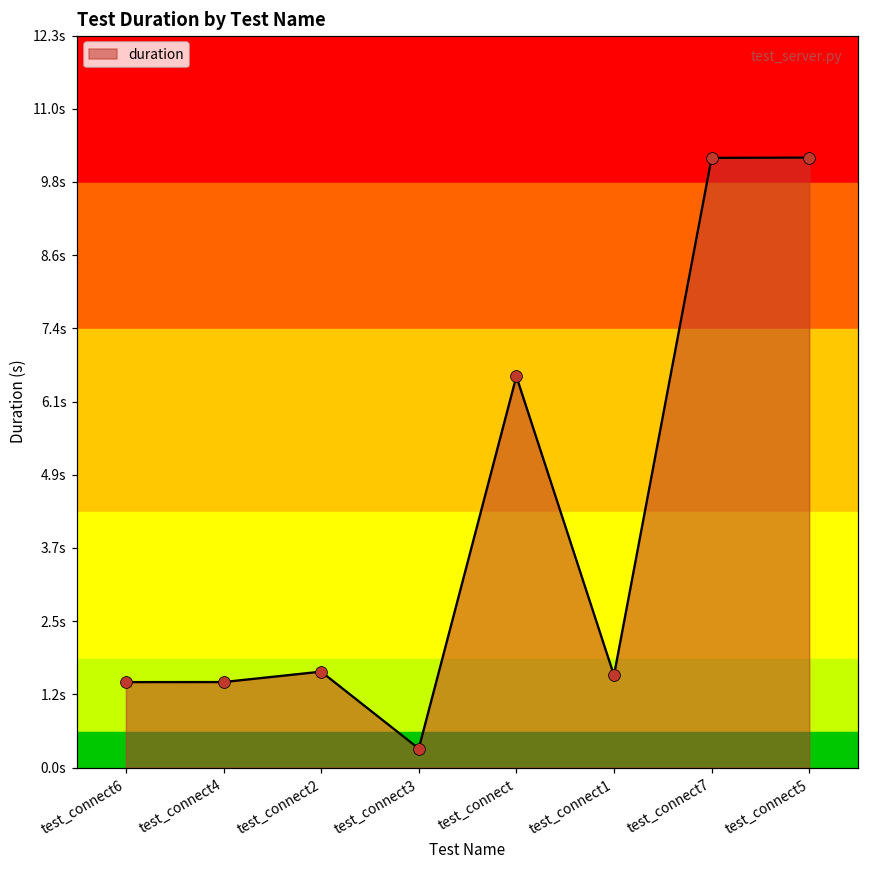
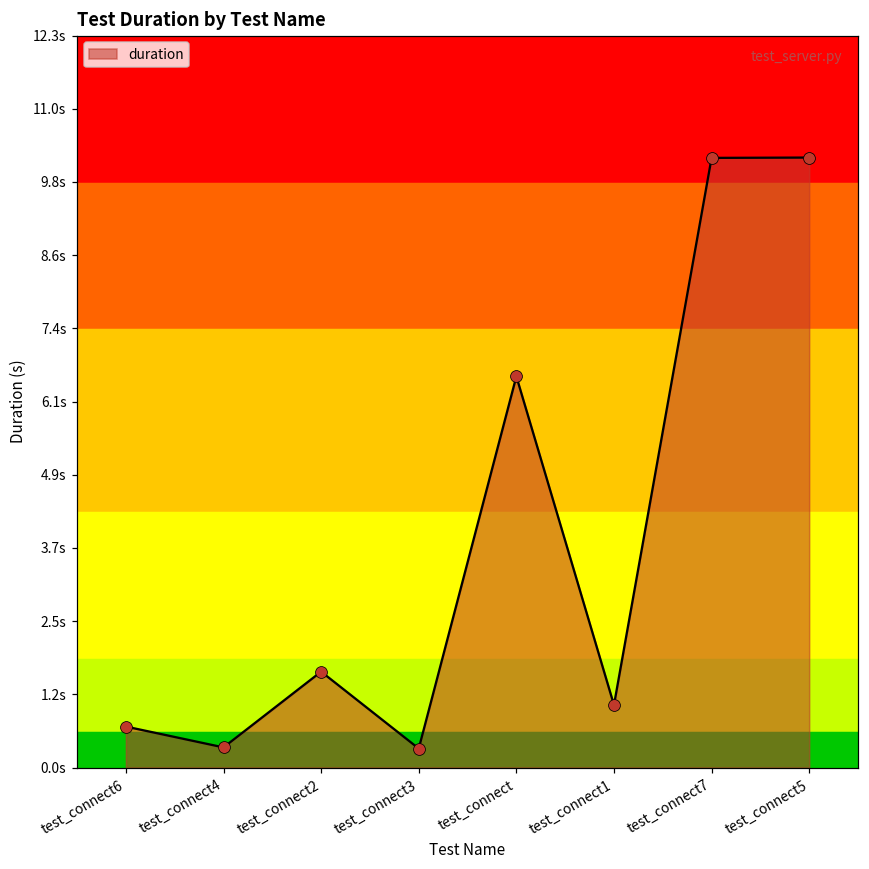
  {
-   "test_connect6": "1.4s",
-   "test_connect4": "1.4s",
+   "test_connect6": "0.7s",
+   "test_connect4": "0.3s",
    "test_connect2": "1.6s",
    "test_connect3": "0.3s",
    "test_connect": "6.5s",
-   "test_connect1": "1.5s",
+   "test_connect1": "1.0s",
    "test_connect7": "10.2s",
    "test_connect5": "10.2s"
  }
